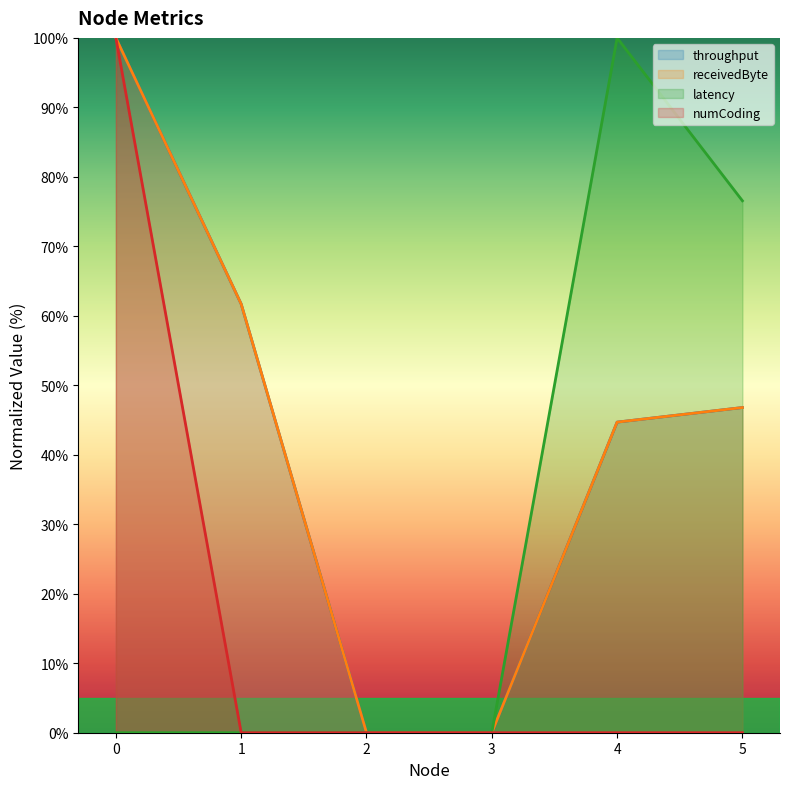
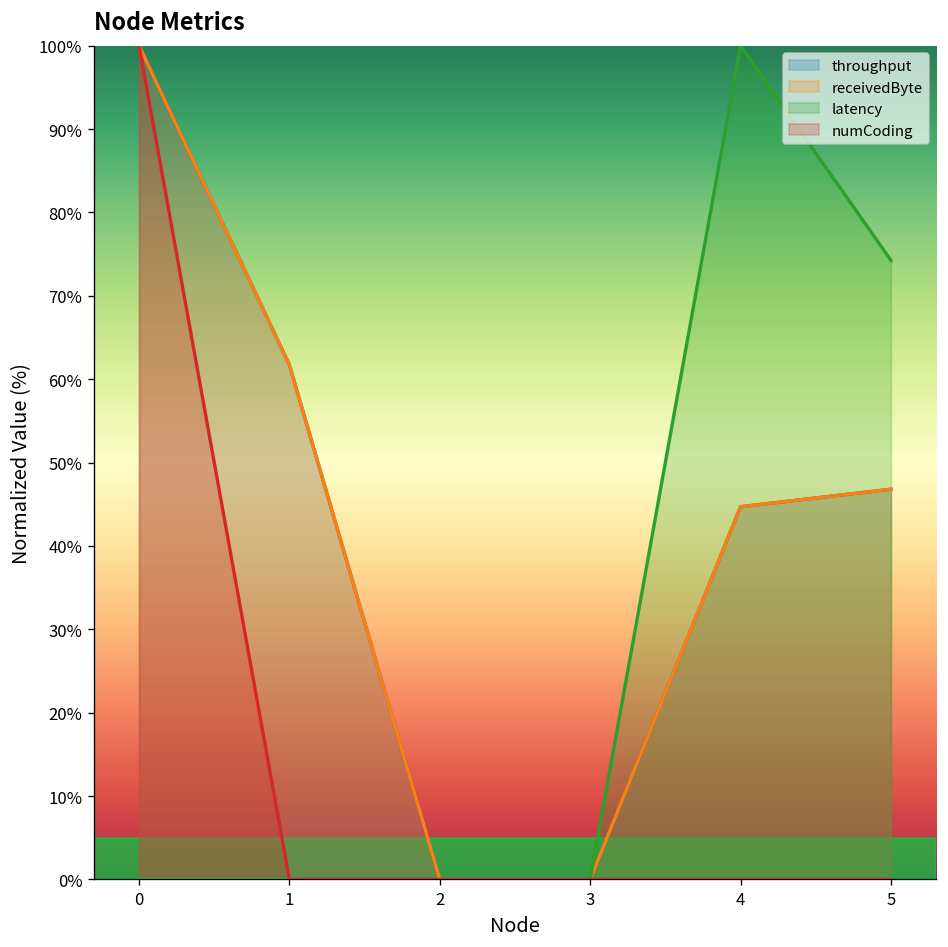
  {
    "latency": {
      "4": "100%",
-     "5": "77%"
+     "5": "74%"
    }
  }
